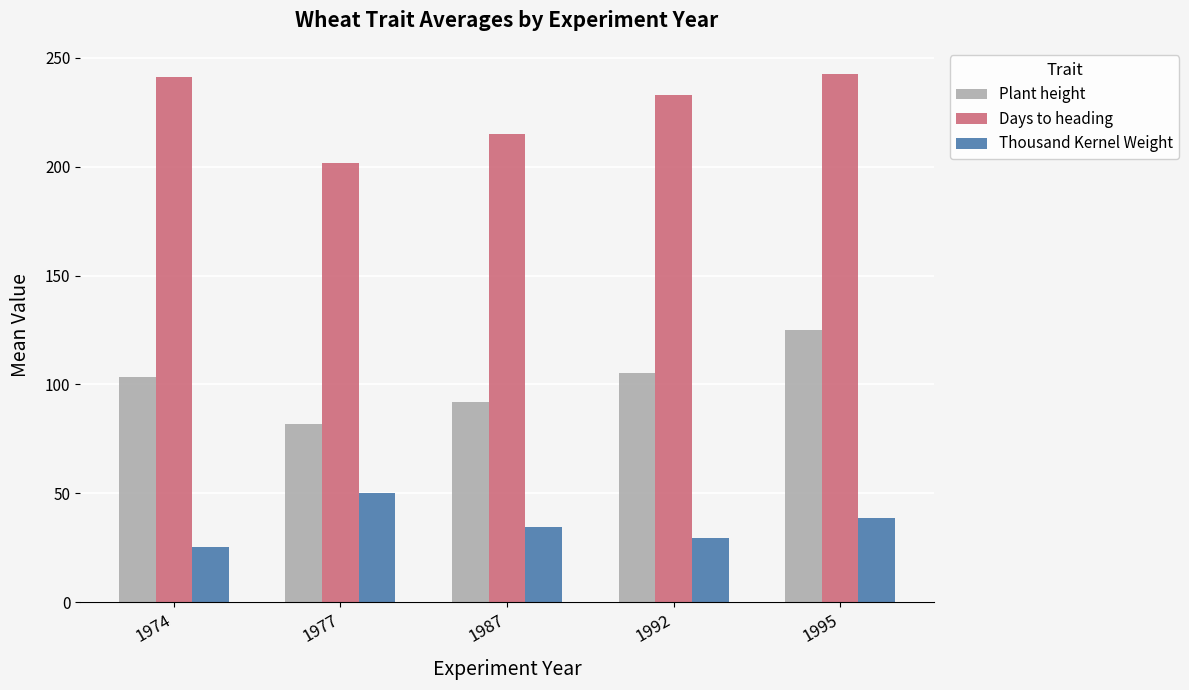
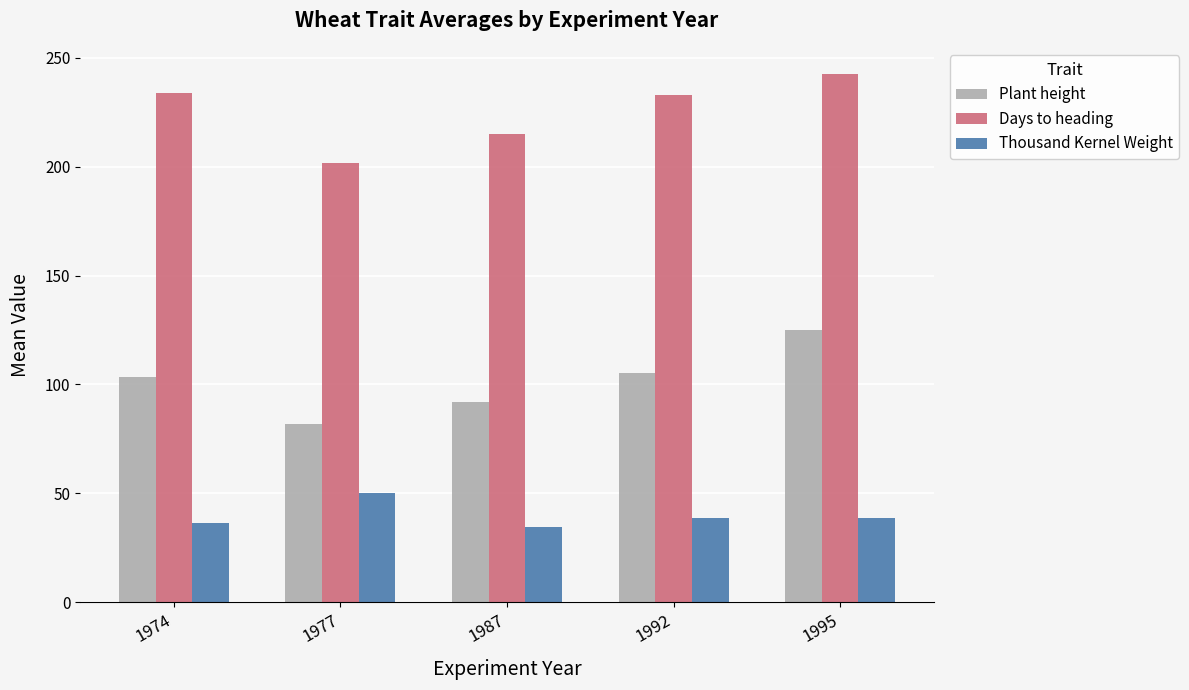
  {
    "Plant height": {
      "1974": 104,
      "1977": 82,
      "1987": 92,
      "1992": 105,
      "1995": 125
    },
    "Days to heading": {
-     "1974": 241,
+     "1974": 234,
      "1977": 202,
      "1987": 215,
      "1992": 233,
      "1995": 242
    },
    "Thousand Kernel Weight": {
-     "1974": 25,
+     "1974": 37,
      "1977": 50,
      "1987": 34,
-     "1992": 30,
+     "1992": 39,
      "1995": 39
    }
  }
